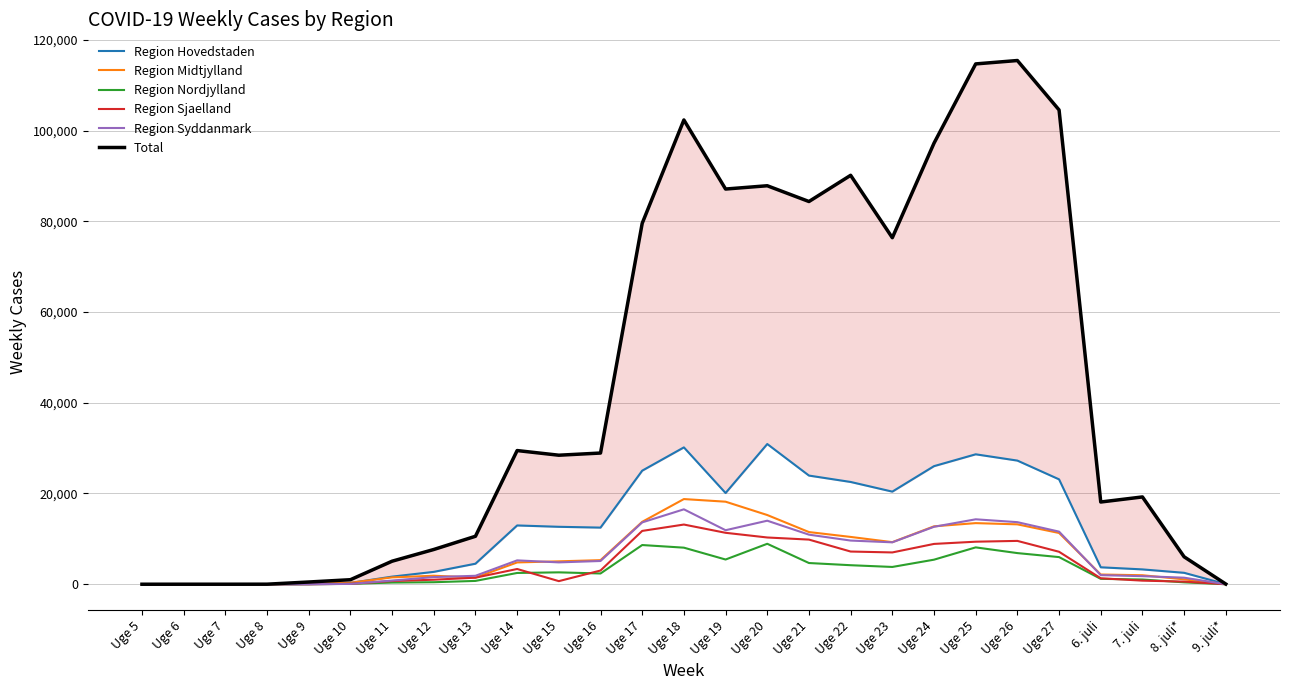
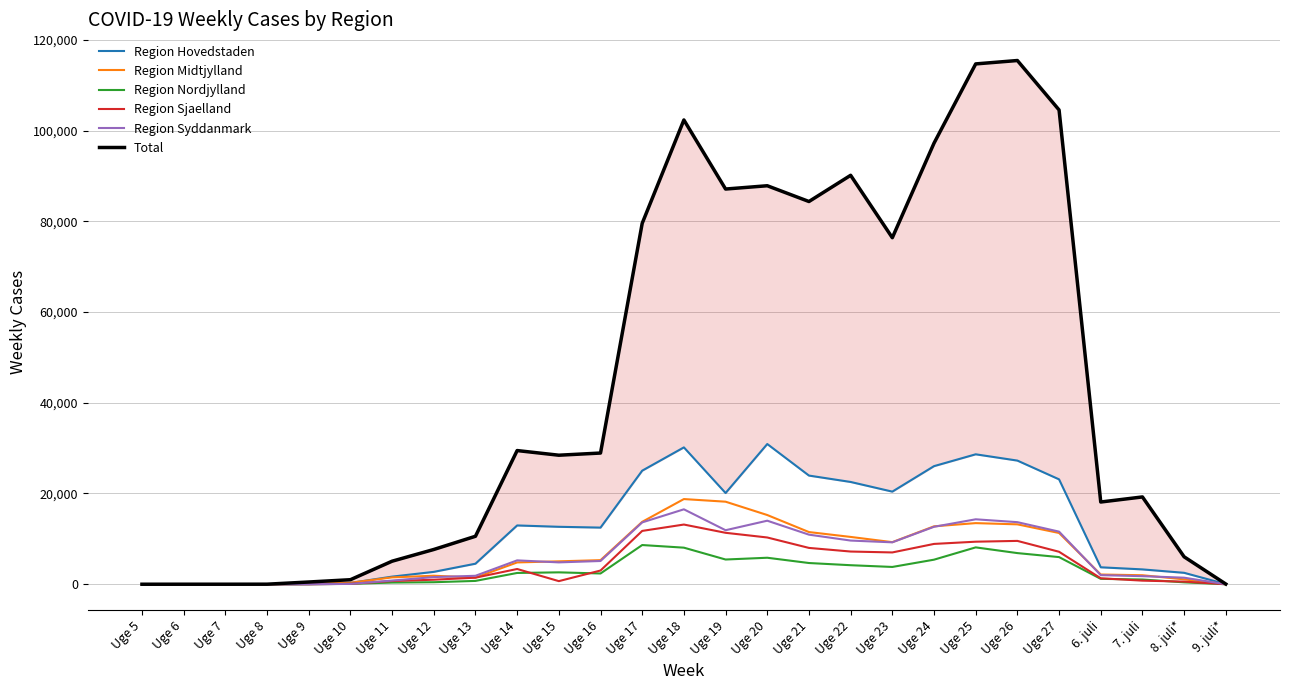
  {
    "Region Hovedstaden": {
      "Uge 12": "3,000",
      "Uge 13": "5,000",
      "Uge 14": "13,000",
      "Uge 15": "13,000",
      "Uge 16": "12,000",
      "Uge 17": "25,000",
      "Uge 18": "30,000",
      "Uge 19": "20,000",
      "Uge 20": "31,000",
      "Uge 21": "24,000",
      "Uge 22": "23,000",
      "Uge 23": "20,000",
      "Uge 24": "26,000",
      "Uge 25": "29,000",
      "Uge 26": "27,000",
      "Uge 27": "23,000",
      "6. juli": "4,000",
      "7. juli": "3,000",
      "8. juli*": "3,000"
    },
    "Region Midtjylland": {
      "Uge 18": "19,000",
      "Uge 19": "18,000",
      "Uge 20": "15,000",
      "Uge 21": "12,000",
      "Uge 22": "10,000",
      "Uge 25": "13,000"
    },
    "Region Nordjylland": {
      "Uge 13": "1,000",
      "Uge 14": "2,000",
      "Uge 15": "3,000",
      "Uge 16": "2,000",
      "Uge 17": "9,000",
      "Uge 18": "8,000",
      "Uge 19": "5,000",
-     "Uge 20": "9,000",
+     "Uge 20": "6,000",
      "Uge 21": "5,000",
      "Uge 22": "4,000",
      "Uge 23": "4,000",
      "Uge 24": "5,000",
      "Uge 25": "8,000",
      "Uge 26": "7,000",
      "Uge 27": "6,000"
    },
    "Region Sjaelland": {
      "Uge 14": "3,000",
      "Uge 15": "1,000",
      "Uge 16": "3,000",
      "Uge 17": "12,000",
      "Uge 18": "13,000",
      "Uge 19": "11,000",
      "Uge 20": "10,000",
-     "Uge 21": "10,000",
+     "Uge 21": "8,000",
      "Uge 22": "7,000",
      "Uge 23": "7,000",
      "Uge 24": "9,000",
      "Uge 25": "9,000",
      "Uge 26": "10,000",
      "Uge 27": "7,000"
    },
    "Region Syddanmark": {
      "Uge 18": "17,000",
      "Uge 19": "12,000",
      "Uge 20": "14,000",
      "Uge 21": "11,000",
      "Uge 22": "10,000",
      "Uge 25": "14,000"
    },
    "Total": {
      "Uge 10": "1,000",
      "Uge 11": "5,000",
      "Uge 12": "8,000",
      "Uge 13": "11,000",
      "Uge 14": "29,000",
      "Uge 15": "28,000",
      "Uge 16": "29,000",
      "Uge 17": "80,000",
      "Uge 18": "102,000",
      "Uge 19": "87,000",
      "Uge 20": "88,000",
      "Uge 21": "84,000",
      "Uge 22": "90,000",
      "Uge 23": "76,000",
      "Uge 24": "97,000",
      "Uge 25": "115,000",
      "Uge 26": "115,000",
      "Uge 27": "105,000",
      "6. juli": "18,000",
      "7. juli": "19,000",
      "8. juli*": "6,000"
    }
  }
